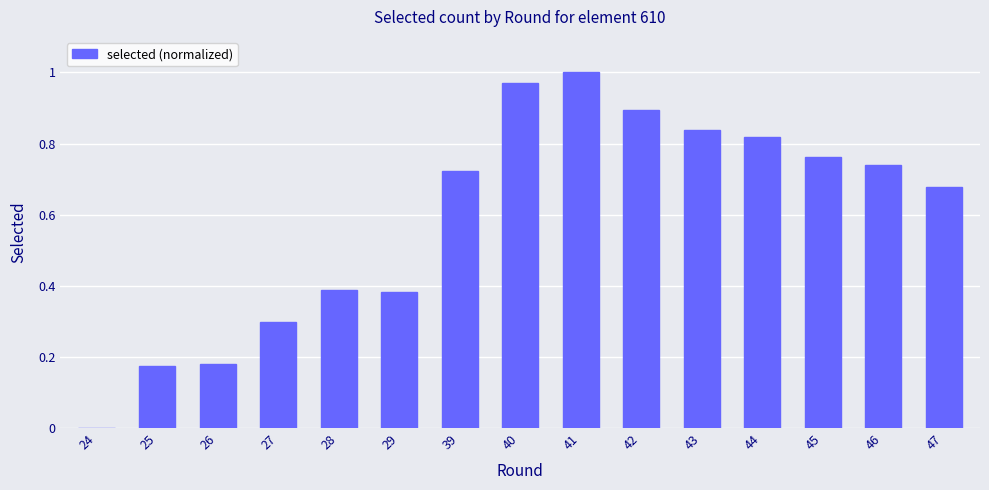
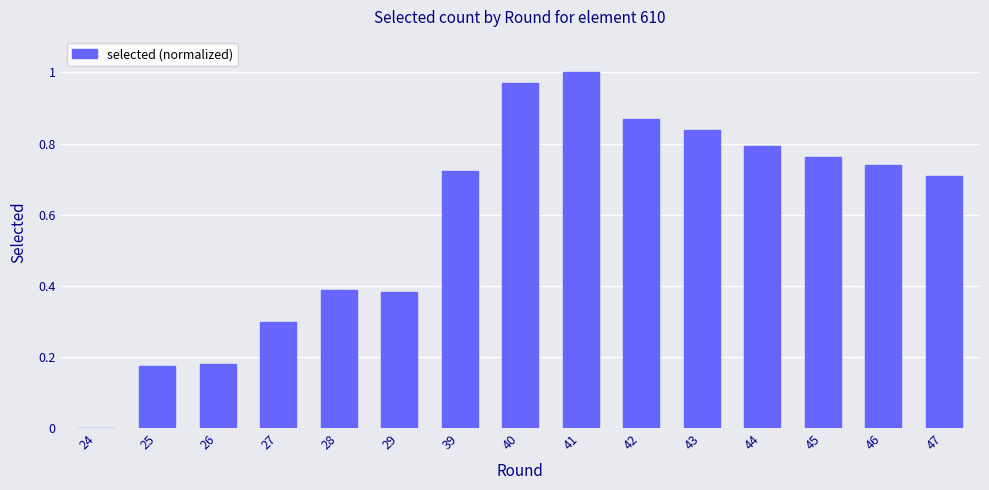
  {
    "24": 0.00,
    "25": 0.17,
    "26": 0.18,
    "27": 0.30,
    "28": 0.39,
    "29": 0.38,
    "39": 0.72,
    "40": 0.97,
    "41": 1.00,
-   "42": 0.89,
+   "42": 0.87,
    "43": 0.84,
-   "44": 0.82,
+   "44": 0.79,
    "45": 0.76,
    "46": 0.74,
-   "47": 0.68
+   "47": 0.71
  }
